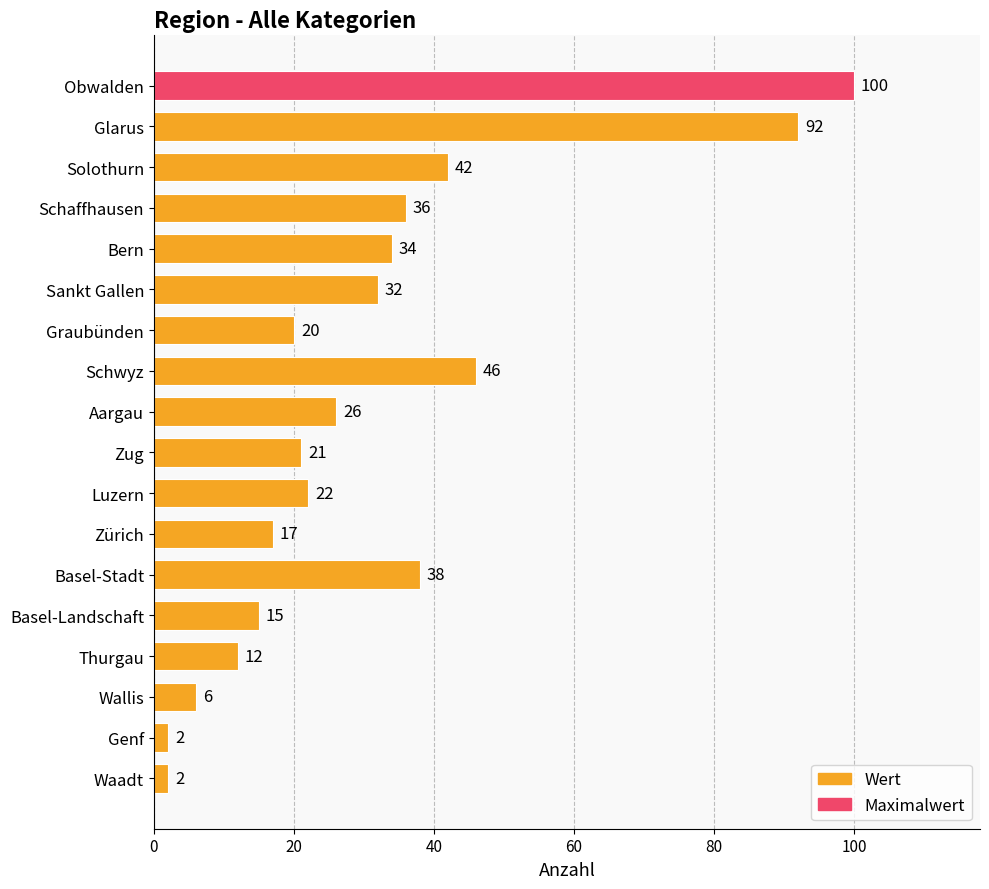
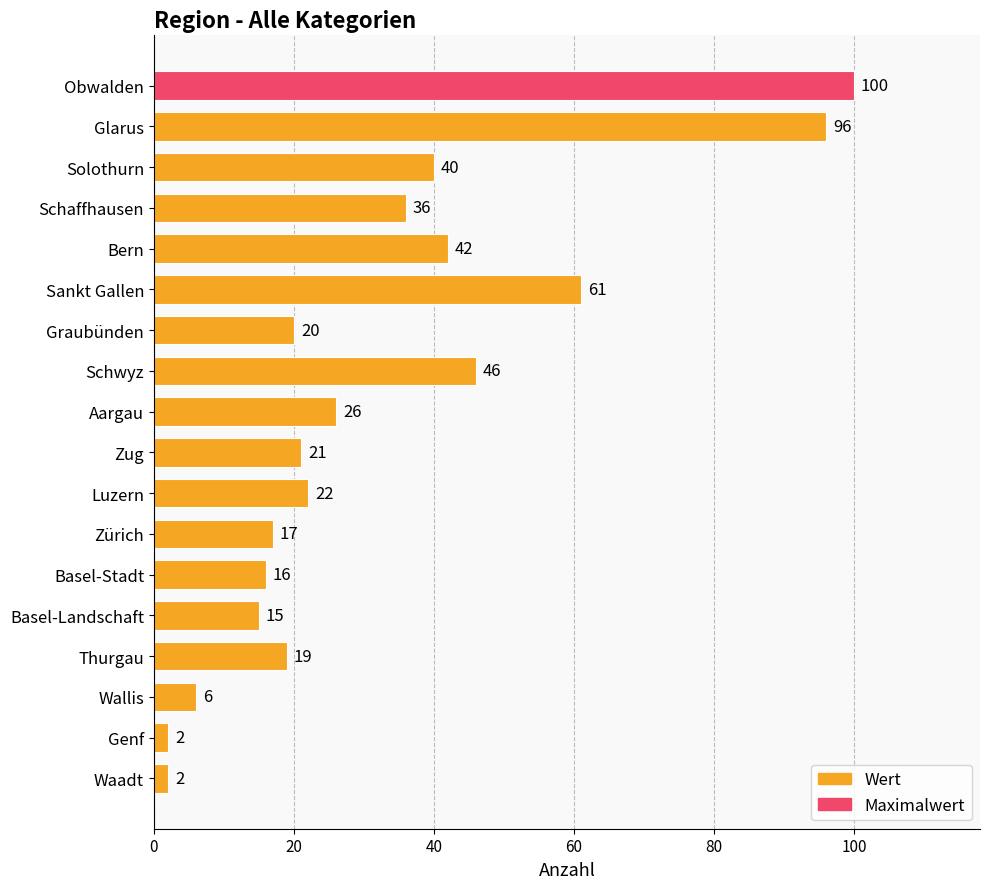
  {
    "Obwalden": 100,
-   "Glarus": 92,
-   "Solothurn": 42,
+   "Glarus": 96,
+   "Solothurn": 40,
    "Schaffhausen": 36,
-   "Bern": 34,
-   "Sankt Gallen": 32,
+   "Bern": 42,
+   "Sankt Gallen": 61,
    "Graubünden": 20,
    "Schwyz": 46,
    "Aargau": 26,
    "Zug": 21,
    "Luzern": 22,
    "Zürich": 17,
-   "Basel-Stadt": 38,
+   "Basel-Stadt": 16,
    "Basel-Landschaft": 15,
-   "Thurgau": 12,
+   "Thurgau": 19,
    "Wallis": 6,
    "Genf": 2,
    "Waadt": 2
  }
